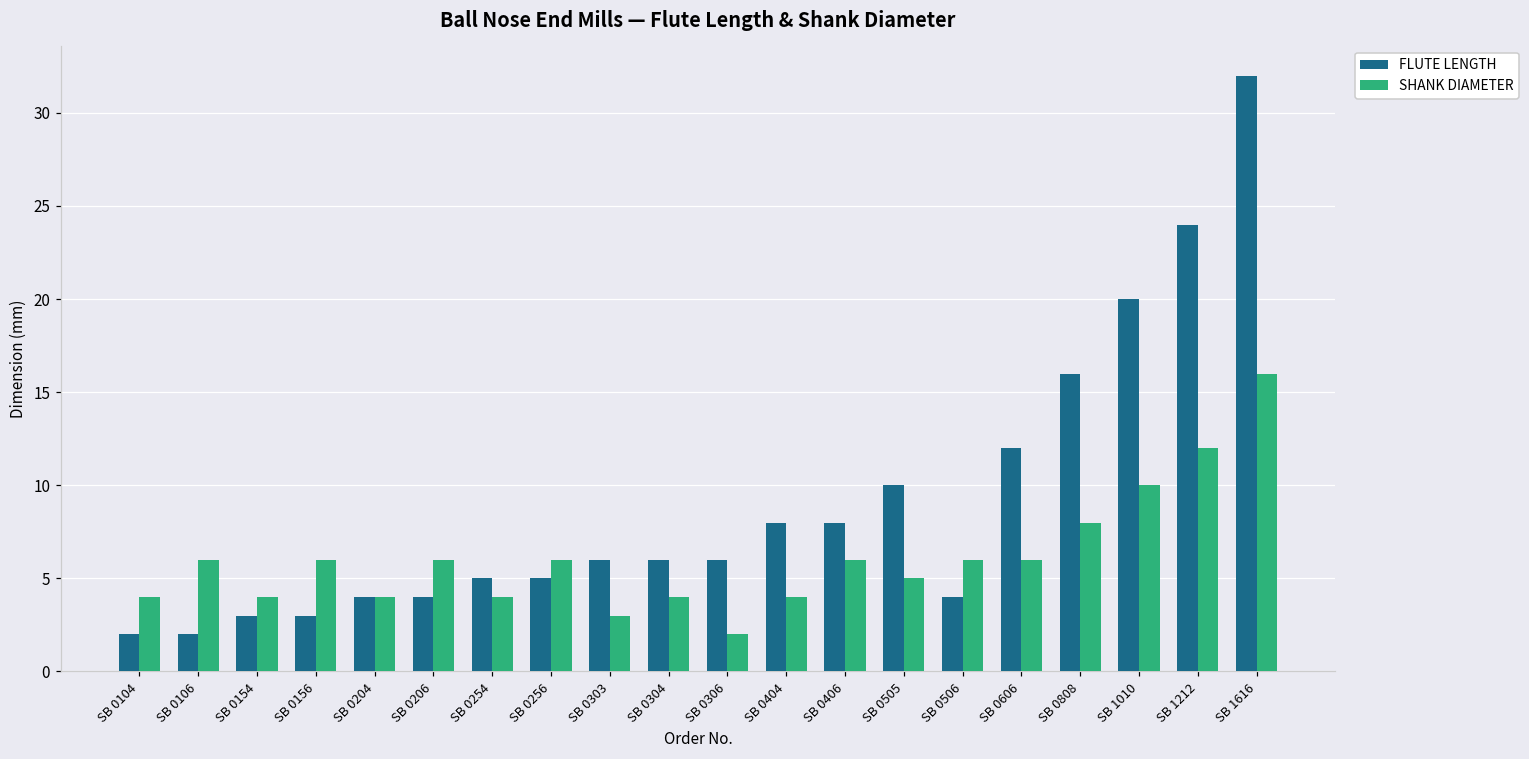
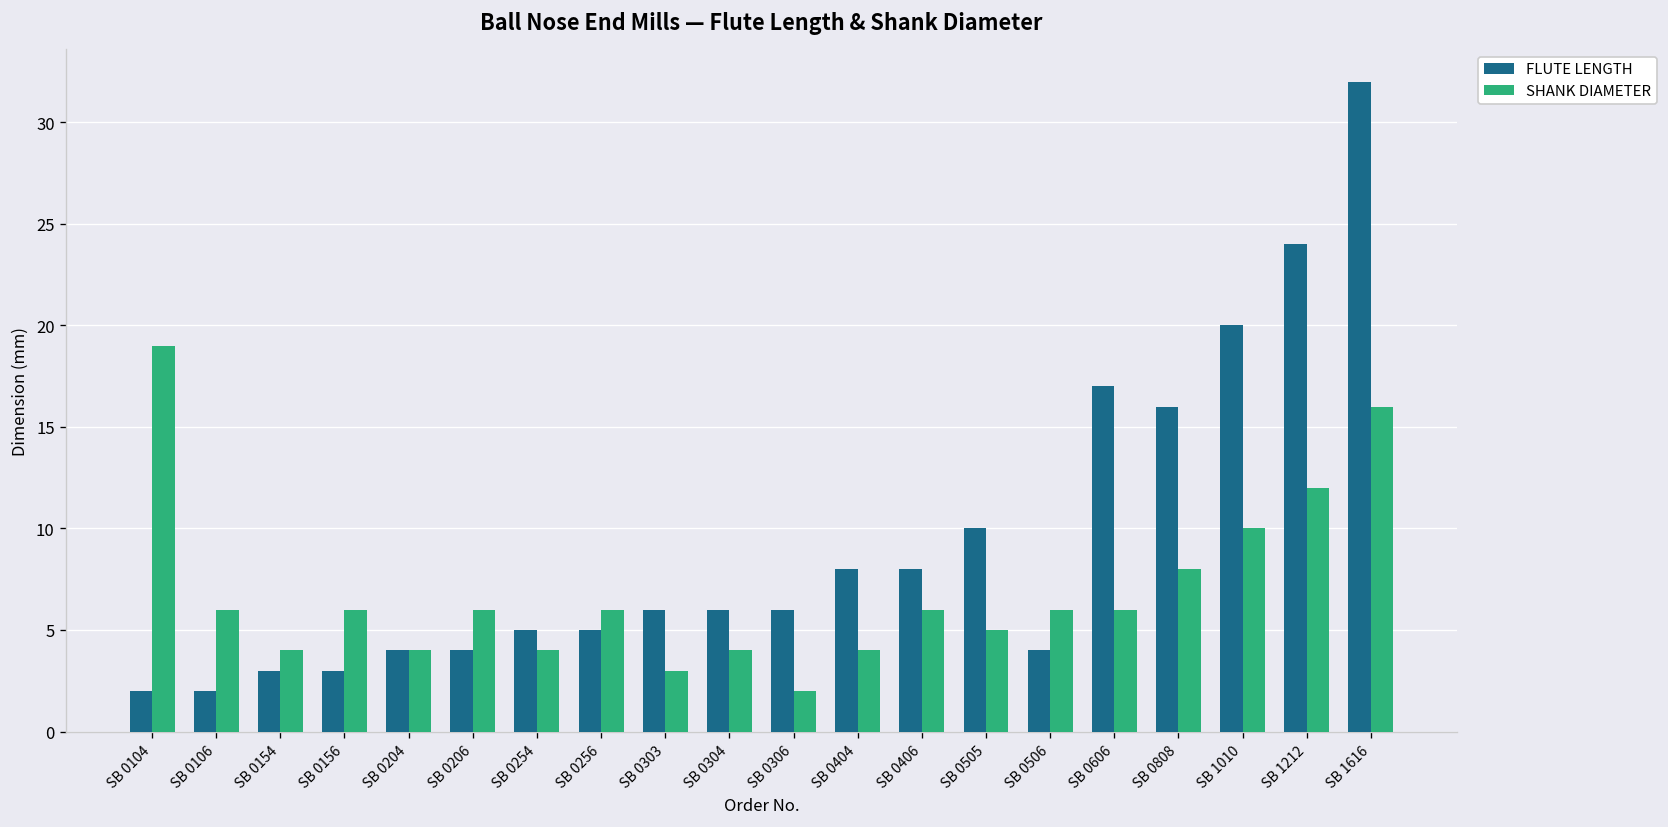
  {
    "FLUTE LENGTH": {
      "SB 0104": 2,
      "SB 0106": 2,
      "SB 0154": 3,
      "SB 0156": 3,
      "SB 0204": 4,
      "SB 0206": 4,
      "SB 0254": 5,
      "SB 0256": 5,
      "SB 0303": 6,
      "SB 0304": 6,
      "SB 0306": 6,
      "SB 0404": 8,
      "SB 0406": 8,
      "SB 0505": 10,
      "SB 0506": 4,
-     "SB 0606": 12,
+     "SB 0606": 17,
      "SB 0808": 16,
      "SB 1010": 20,
      "SB 1212": 24,
      "SB 1616": 32
    },
    "SHANK DIAMETER": {
-     "SB 0104": 4,
+     "SB 0104": 19,
      "SB 0106": 6,
      "SB 0154": 4,
      "SB 0156": 6,
      "SB 0204": 4,
      "SB 0206": 6,
      "SB 0254": 4,
      "SB 0256": 6,
      "SB 0303": 3,
      "SB 0304": 4,
      "SB 0306": 2,
      "SB 0404": 4,
      "SB 0406": 6,
      "SB 0505": 5,
      "SB 0506": 6,
      "SB 0606": 6,
      "SB 0808": 8,
      "SB 1010": 10,
      "SB 1212": 12,
      "SB 1616": 16
    }
  }
